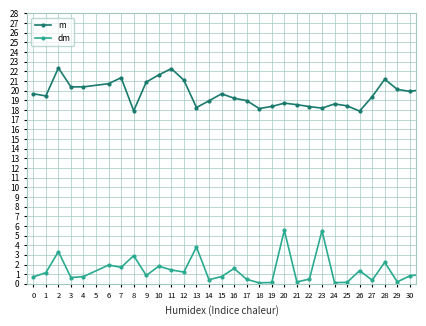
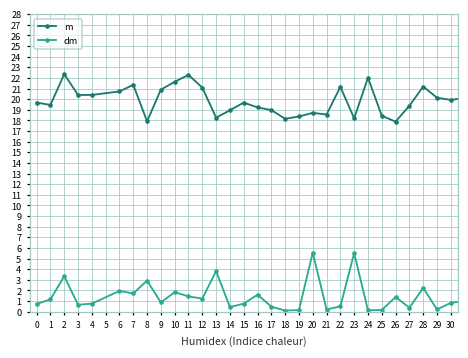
  {
    "m": {
      "0": 20,
      "1": 19,
      "2": 22,
      "3": 20,
      "4": 20,
      "6": 21,
      "7": 21,
      "8": 18,
      "9": 21,
      "10": 22,
      "11": 22,
      "12": 21,
      "13": 18,
      "14": 19,
      "15": 20,
      "16": 19,
      "17": 19,
      "18": 18,
      "19": 18,
      "20": 19,
      "21": 19,
-     "22": 18,
+     "22": 21,
      "23": 18,
-     "24": 19,
+     "24": 22,
      "25": 18,
      "26": 18,
      "27": 19,
      "28": 21,
      "29": 20,
      "30": 20
    },
    "dm": {
      "0": 1,
      "1": 1,
      "2": 3,
      "3": 1,
      "4": 1,
      "6": 2,
      "7": 2,
      "8": 3,
      "9": 1,
      "10": 2,
      "11": 1,
      "12": 1,
      "13": 4,
      "14": 0,
      "15": 1,
      "16": 2,
      "17": 0,
      "18": 0,
      "19": 0,
      "20": 6,
      "21": 0,
      "22": 0,
      "23": 6,
      "24": 0,
      "25": 0,
      "26": 1,
      "27": 0,
      "28": 2,
      "29": 0,
      "30": 1
    }
  }
